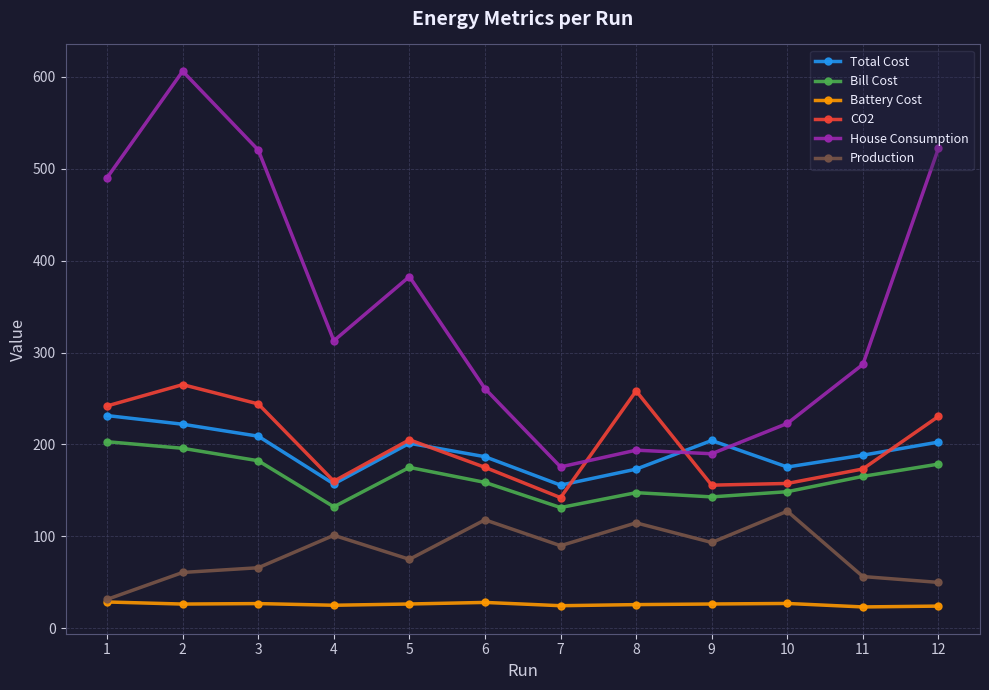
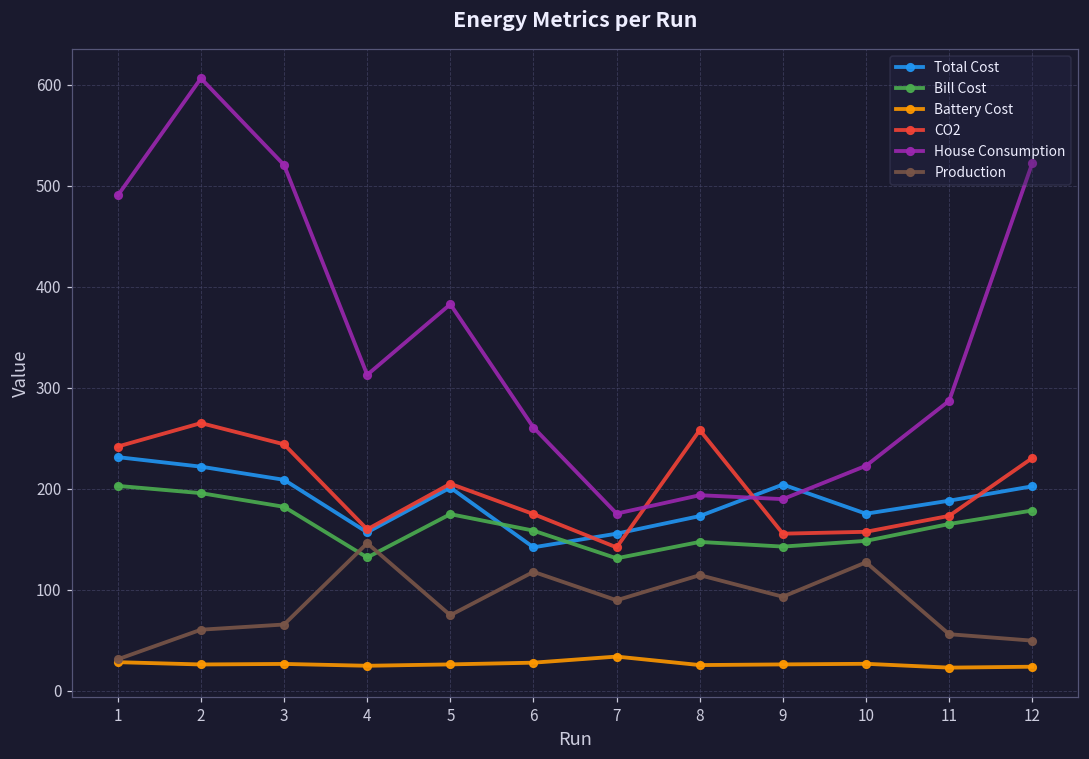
  {
    "Total Cost": {
      "1": 230,
      "2": 220,
      "3": 210,
      "4": 160,
      "5": 200,
-     "6": 190,
+     "6": 140,
      "7": 160,
      "8": 170,
      "9": 200,
      "10": 180,
      "11": 190,
      "12": 200
    },
    "Bill Cost": {
      "1": 200,
      "2": 200,
      "3": 180,
      "4": 130,
      "5": 170,
      "6": 160,
      "7": 130,
      "8": 150,
      "9": 140,
      "10": 150,
      "11": 170,
      "12": 180
    },
    "Battery Cost": {
      "1": 30,
      "2": 30,
      "3": 30,
      "4": 20,
      "5": 30,
      "6": 30,
-     "7": 20,
+     "7": 30,
      "8": 30,
      "9": 30,
      "10": 30,
      "11": 20,
      "12": 20
    },
    "CO2": {
      "1": 240,
      "2": 270,
      "3": 240,
      "4": 160,
      "5": 210,
      "6": 180,
      "7": 140,
      "8": 260,
      "9": 160,
      "10": 160,
      "11": 170,
      "12": 230
    },
    "House Consumption": {
      "1": 490,
      "2": 610,
      "3": 520,
      "4": 310,
      "5": 380,
      "6": 260,
      "7": 180,
      "8": 190,
      "9": 190,
      "10": 220,
      "11": 290
    },
    "Production": {
      "1": 30,
      "2": 60,
      "3": 70,
-     "4": 100,
+     "4": 150,
      "5": 70,
      "6": 120,
      "7": 90,
      "8": 110,
      "9": 90,
      "10": 130,
      "11": 60,
      "12": 50
    }
  }
